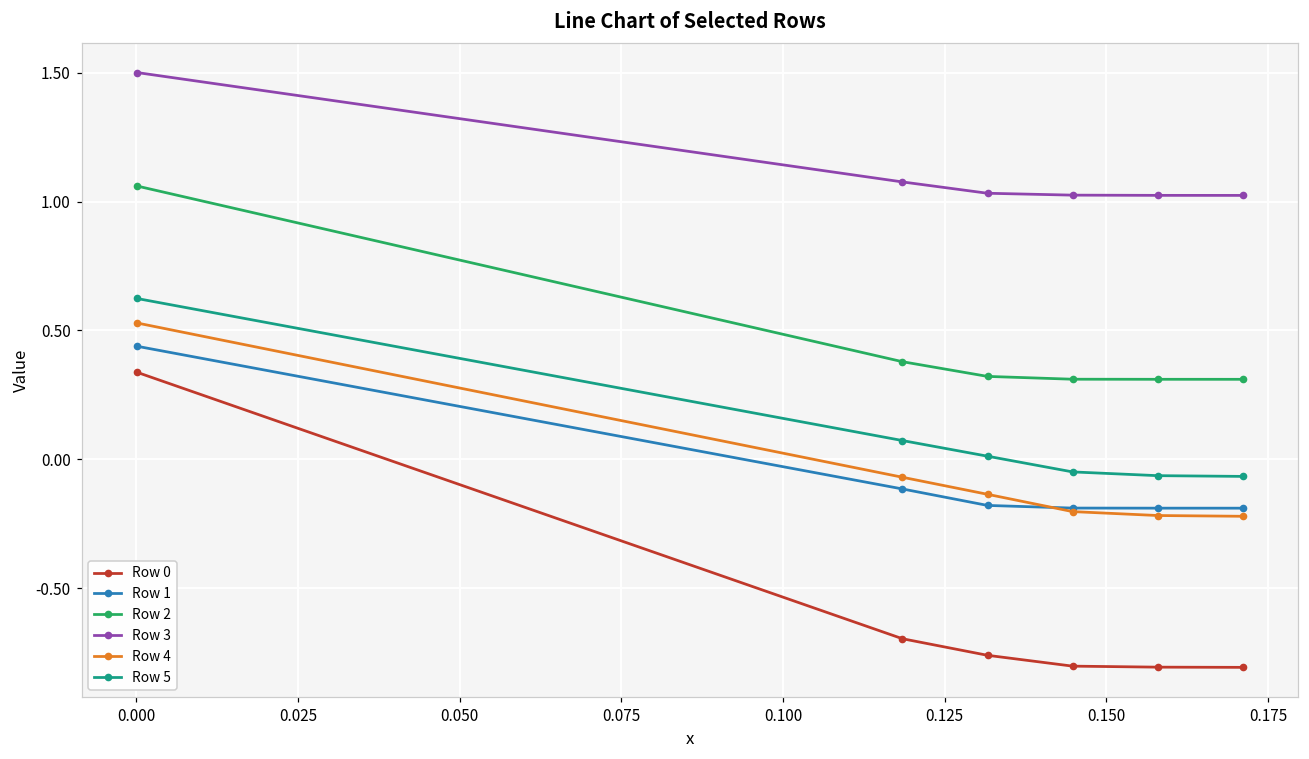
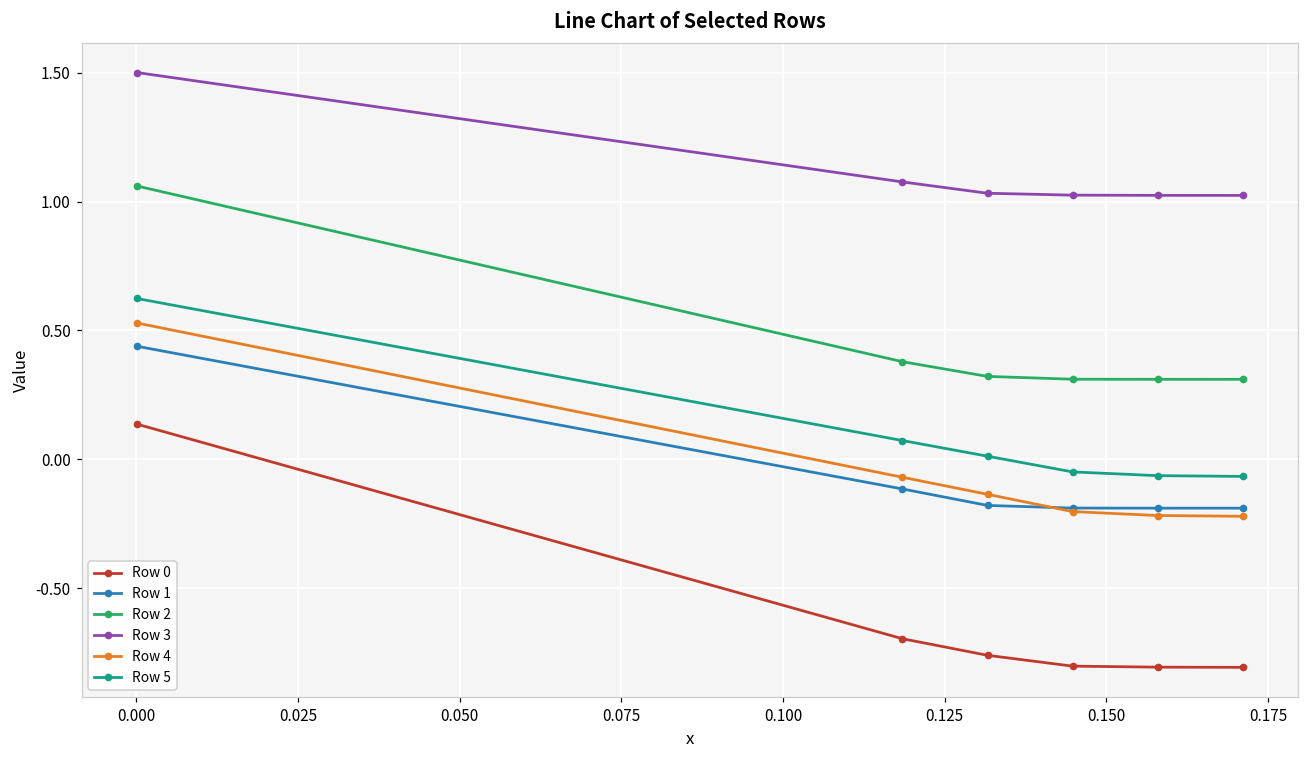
  {
    "Row 0": {
-     "0.000": 0.34
+     "0.000": 0.14
    },
    "Row 1": {
      "0.000": 0.44
    },
    "Row 3": {
      "0.000": 1.50
    },
    "Row 4": {
      "0.000": 0.53
    }
  }
